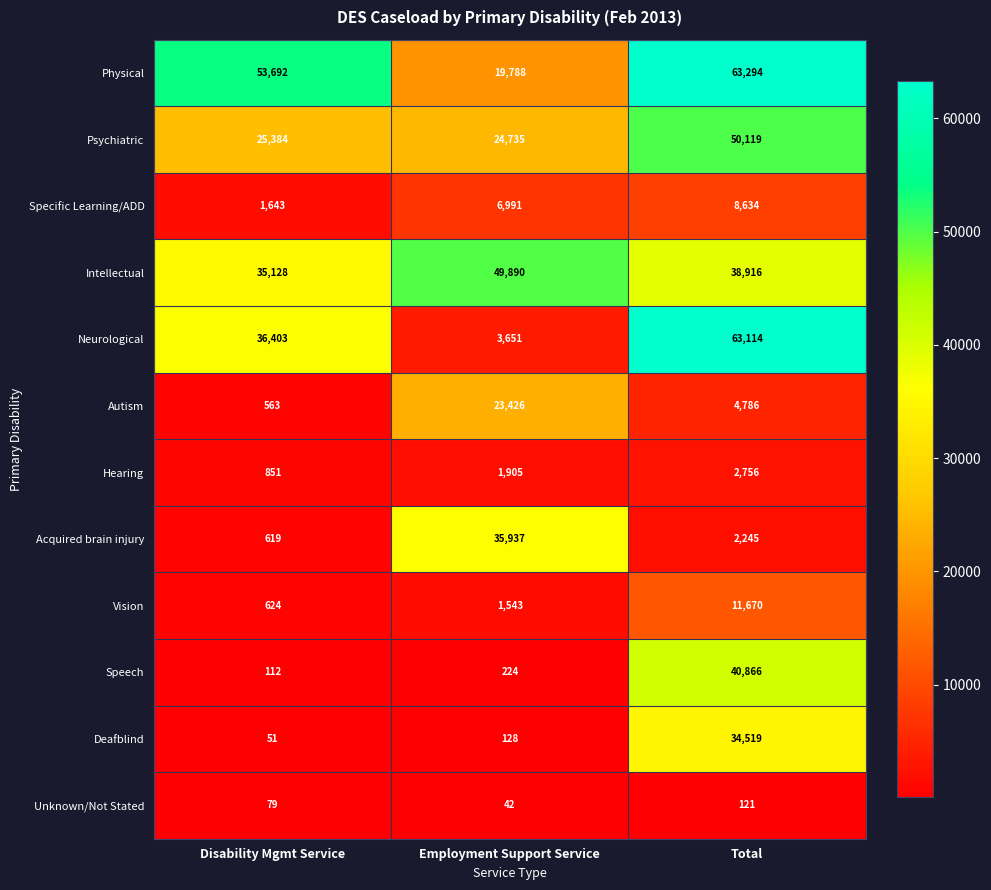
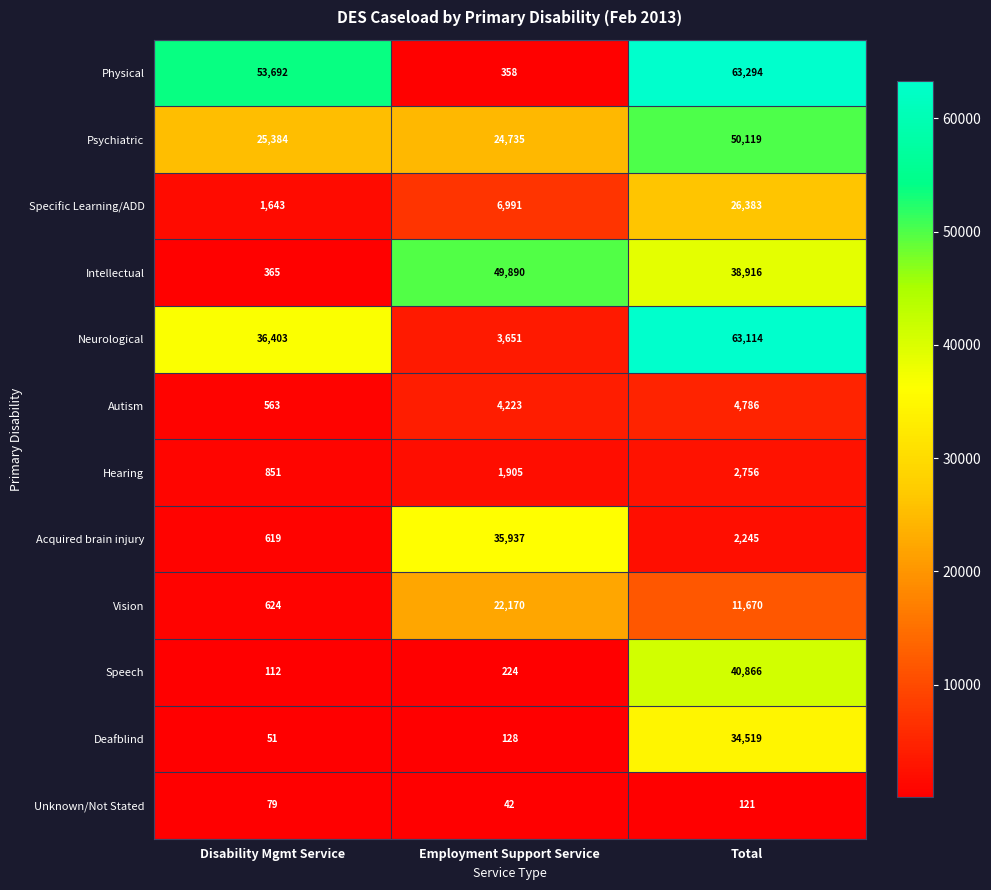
  {
    "Physical": {
      "Disability Mgmt Service": "53,692",
-     "Employment Support Service": "19,788",
+     "Employment Support Service": "358",
      "Total": "63,294"
    },
    "Psychiatric": {
      "Disability Mgmt Service": "25,384",
      "Employment Support Service": "24,735",
      "Total": "50,119"
    },
    "Specific Learning/ADD": {
      "Disability Mgmt Service": "1,643",
      "Employment Support Service": "6,991",
-     "Total": "8,634"
+     "Total": "26,383"
    },
    "Intellectual": {
-     "Disability Mgmt Service": "35,128",
+     "Disability Mgmt Service": "365",
      "Employment Support Service": "49,890",
      "Total": "38,916"
    },
    "Neurological": {
      "Disability Mgmt Service": "36,403",
      "Employment Support Service": "3,651",
      "Total": "63,114"
    },
    "Autism": {
      "Disability Mgmt Service": "563",
-     "Employment Support Service": "23,426",
+     "Employment Support Service": "4,223",
      "Total": "4,786"
    },
    "Hearing": {
      "Disability Mgmt Service": "851",
      "Employment Support Service": "1,905",
      "Total": "2,756"
    },
    "Acquired brain injury": {
      "Disability Mgmt Service": "619",
      "Employment Support Service": "35,937",
      "Total": "2,245"
    },
    "Vision": {
      "Disability Mgmt Service": "624",
-     "Employment Support Service": "1,543",
+     "Employment Support Service": "22,170",
      "Total": "11,670"
    },
    "Speech": {
      "Disability Mgmt Service": "112",
      "Employment Support Service": "224",
      "Total": "40,866"
    },
    "Deafblind": {
      "Disability Mgmt Service": "51",
      "Employment Support Service": "128",
      "Total": "34,519"
    },
    "Unknown/Not Stated": {
      "Disability Mgmt Service": "79",
      "Employment Support Service": "42",
      "Total": "121"
    }
  }
